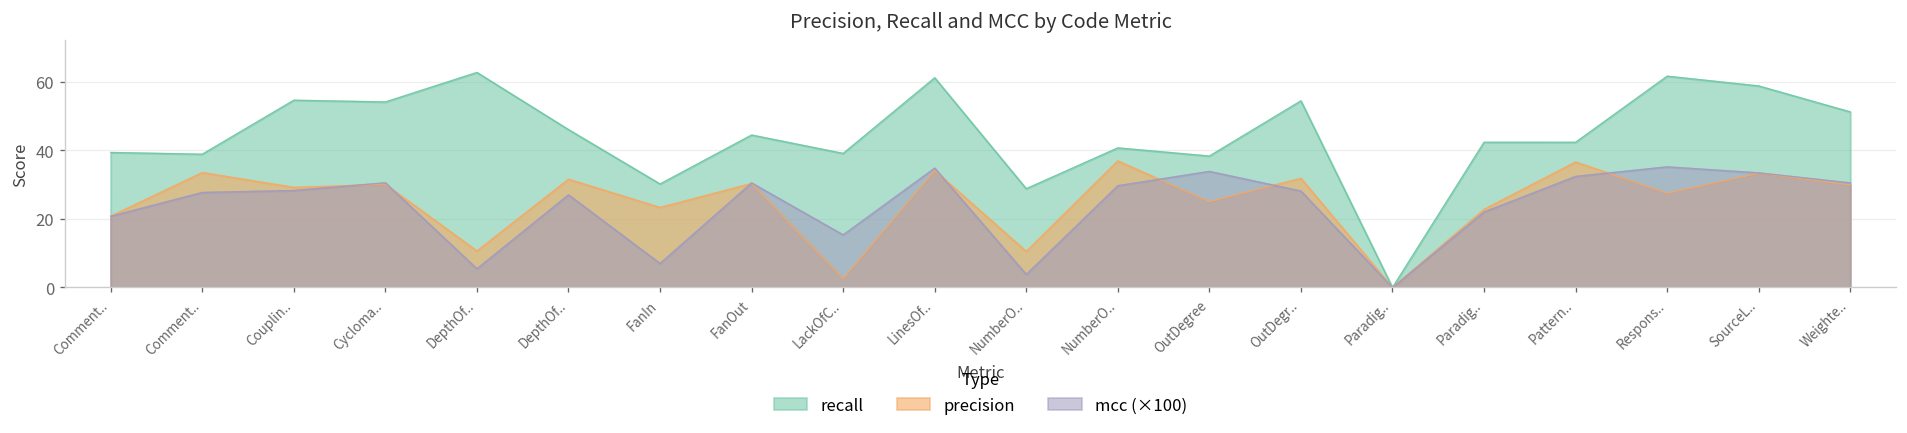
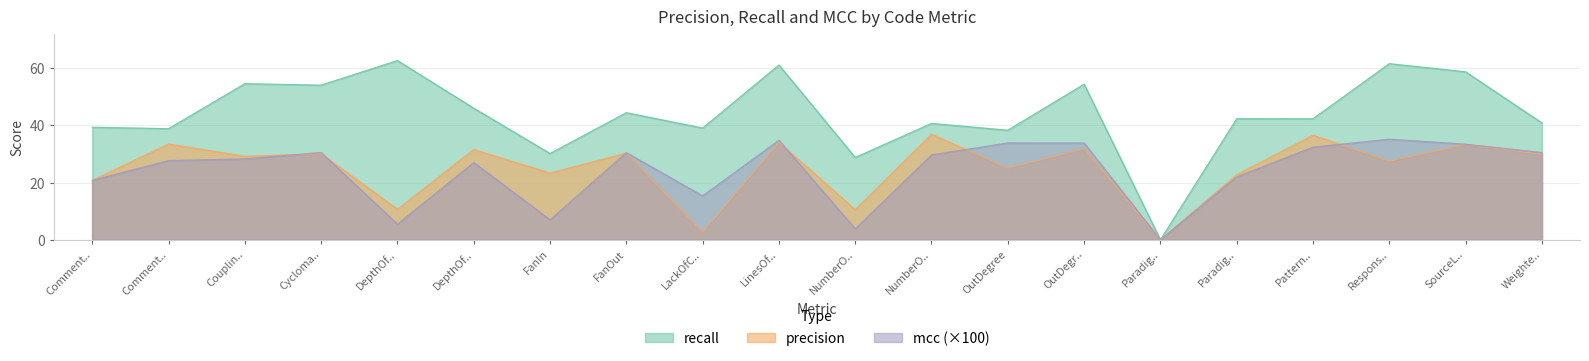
  {
    "recall": {
      "Couplin..": 55,
      "Cycloma..": 54,
      "FanIn": 30,
      "FanOut": 44,
      "LackOfC..": 39,
      "LinesOf..": 61,
      "OutDegree": 38,
      "OutDegr..": 54,
      "Pattern..": 42,
      "Respons..": 62,
      "SourceL..": 59,
-     "Weighte..": 51
+     "Weighte..": 41
    },
    "precision": {
      "Couplin..": 29,
      "FanIn": 23,
      "LackOfC..": 3,
      "OutDegree": 25,
      "OutDegr..": 32,
      "Pattern..": 37,
      "Respons..": 27
    },
    "mcc (×100)": {
      "Couplin..": 28,
      "FanIn": 7,
      "LackOfC..": 15,
      "OutDegree": 34,
-     "OutDegr..": 28,
+     "OutDegr..": 34,
      "Pattern..": 32,
      "Respons..": 35
    }
  }
